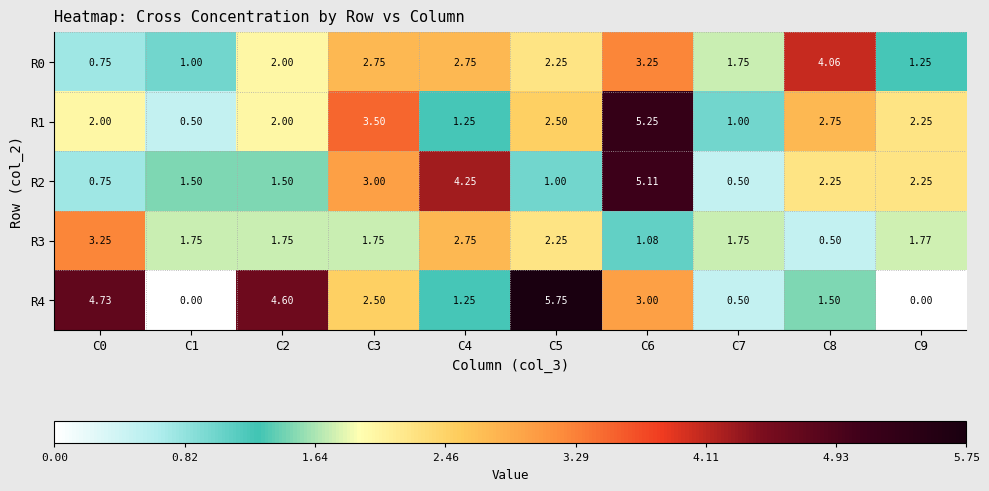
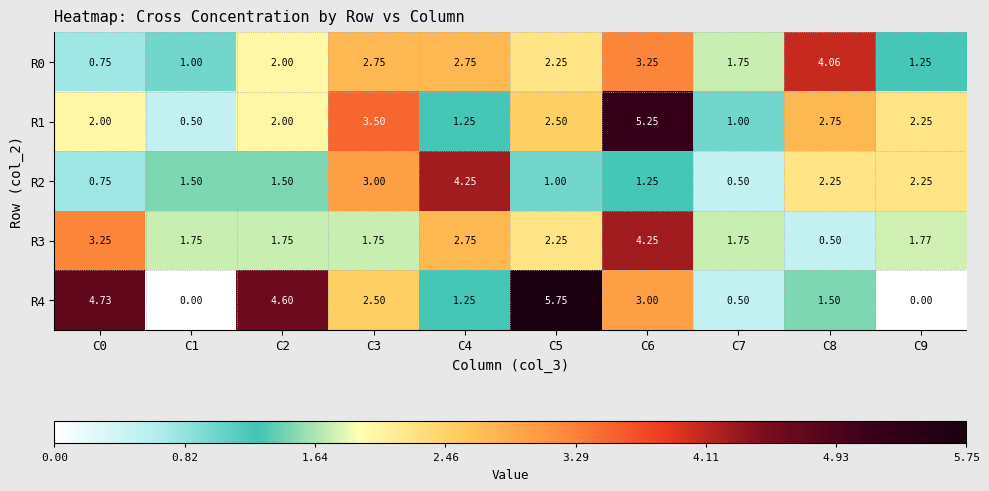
  {
    "R0": {
      "C0": 0.75,
      "C1": 1.00,
      "C2": 2.00,
      "C3": 2.75,
      "C4": 2.75,
      "C5": 2.25,
      "C6": 3.25,
      "C7": 1.75,
      "C8": 4.06,
      "C9": 1.25
    },
    "R1": {
      "C0": 2.00,
      "C1": 0.50,
      "C2": 2.00,
      "C3": 3.50,
      "C4": 1.25,
      "C5": 2.50,
      "C6": 5.25,
      "C7": 1.00,
      "C8": 2.75,
      "C9": 2.25
    },
    "R2": {
      "C0": 0.75,
      "C1": 1.50,
      "C2": 1.50,
      "C3": 3.00,
      "C4": 4.25,
      "C5": 1.00,
-     "C6": 5.11,
+     "C6": 1.25,
      "C7": 0.50,
      "C8": 2.25,
      "C9": 2.25
    },
    "R3": {
      "C0": 3.25,
      "C1": 1.75,
      "C2": 1.75,
      "C3": 1.75,
      "C4": 2.75,
      "C5": 2.25,
-     "C6": 1.08,
+     "C6": 4.25,
      "C7": 1.75,
      "C8": 0.50,
      "C9": 1.77
    },
    "R4": {
      "C0": 4.73,
      "C1": 0.00,
      "C2": 4.60,
      "C3": 2.50,
      "C4": 1.25,
      "C5": 5.75,
      "C6": 3.00,
      "C7": 0.50,
      "C8": 1.50,
      "C9": 0.00
    }
  }
